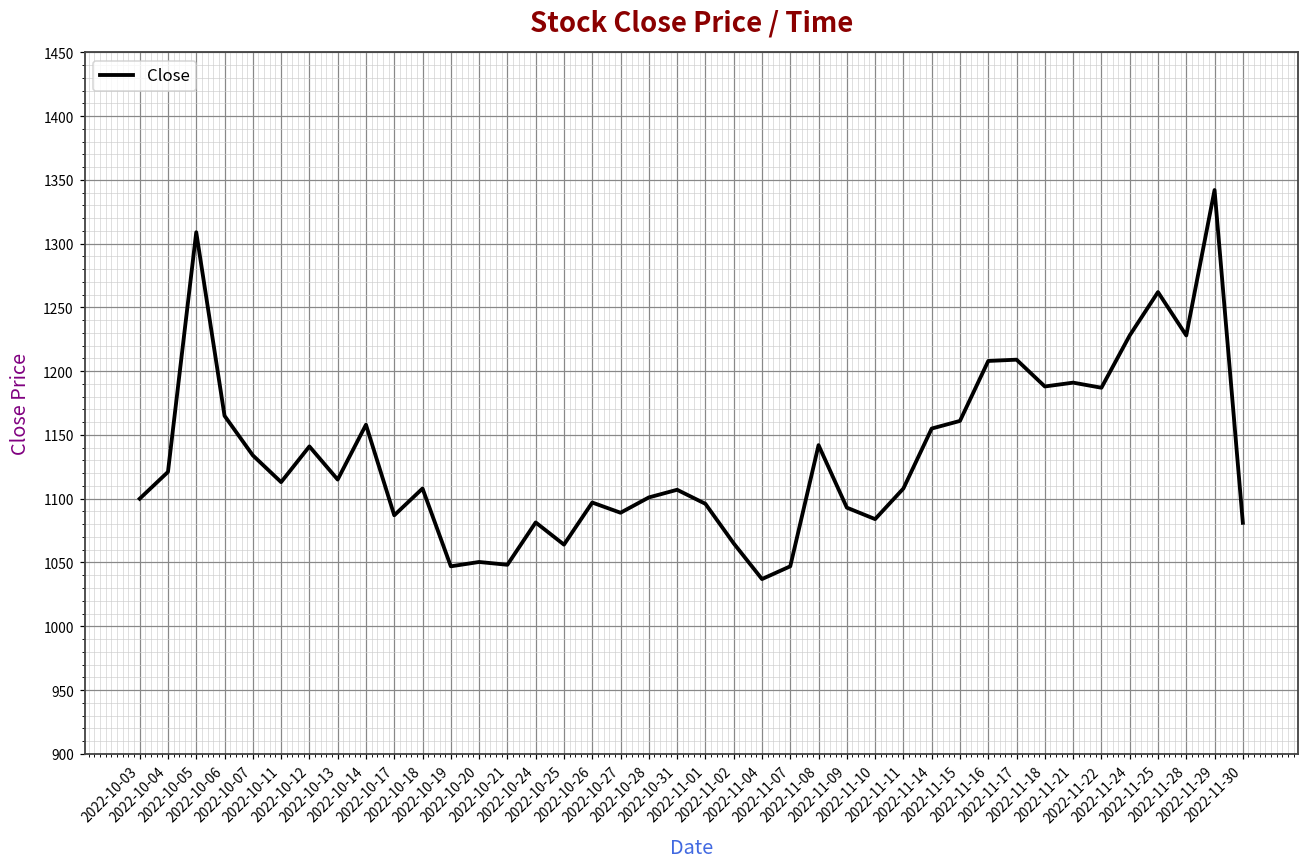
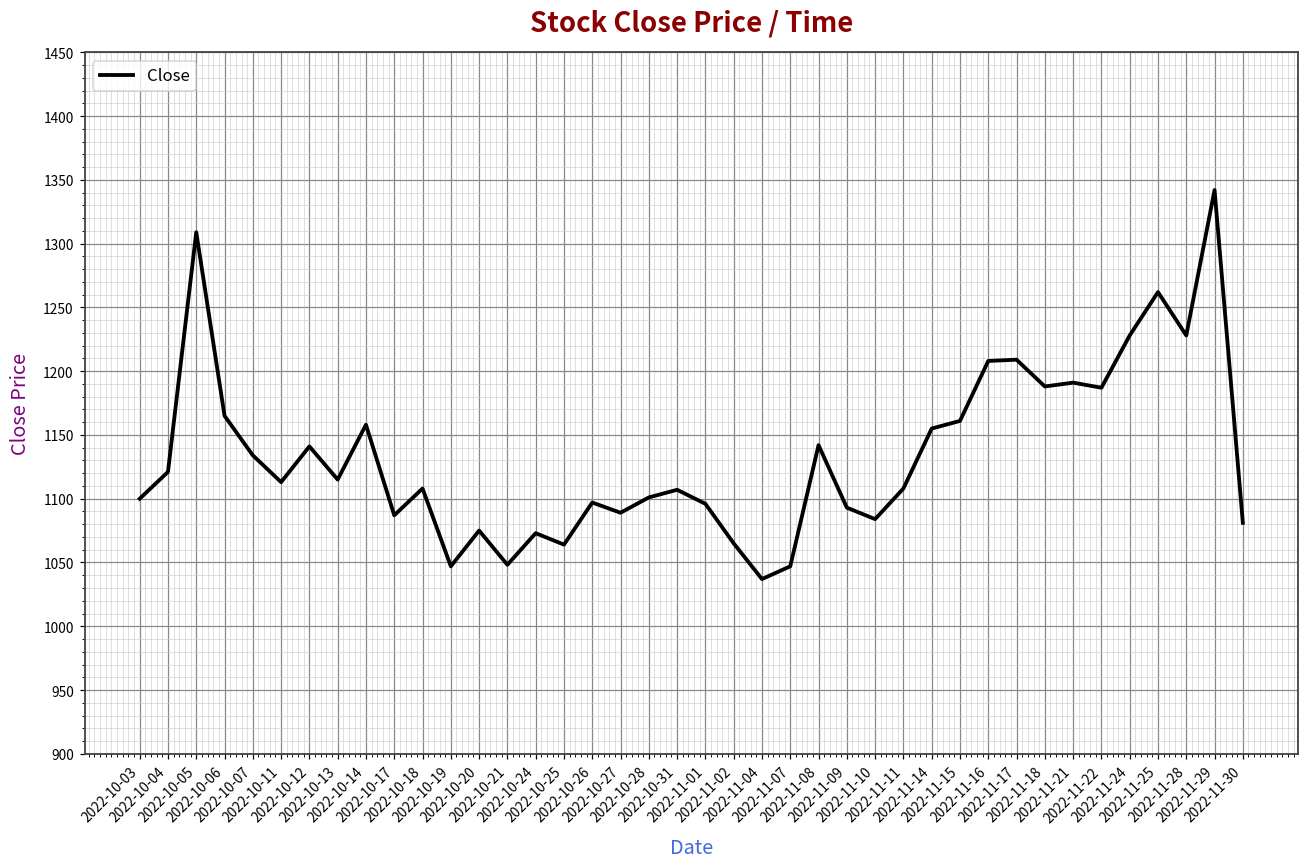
  {
    "2022-10-03": 1100,
    "2022-10-04": 1121,
    "2022-10-05": 1309,
    "2022-10-06": 1165,
    "2022-10-07": 1134,
    "2022-10-11": 1113,
    "2022-10-12": 1141,
    "2022-10-13": 1115,
    "2022-10-14": 1158,
    "2022-10-17": 1087,
    "2022-10-18": 1108,
    "2022-10-19": 1047,
-   "2022-10-20": 1050,
+   "2022-10-20": 1075,
    "2022-10-21": 1048,
-   "2022-10-24": 1081,
+   "2022-10-24": 1073,
    "2022-10-25": 1064,
    "2022-10-26": 1097,
    "2022-10-27": 1089,
    "2022-10-28": 1101,
    "2022-10-31": 1107,
    "2022-11-01": 1096,
    "2022-11-02": 1065,
    "2022-11-04": 1037,
    "2022-11-07": 1047,
    "2022-11-08": 1142,
    "2022-11-09": 1093,
    "2022-11-10": 1084,
    "2022-11-11": 1108,
    "2022-11-14": 1155,
    "2022-11-15": 1161,
    "2022-11-16": 1208,
    "2022-11-17": 1209,
    "2022-11-18": 1188,
    "2022-11-21": 1191,
    "2022-11-22": 1187,
    "2022-11-24": 1228,
    "2022-11-25": 1262,
    "2022-11-28": 1228,
    "2022-11-29": 1342,
    "2022-11-30": 1081
  }
